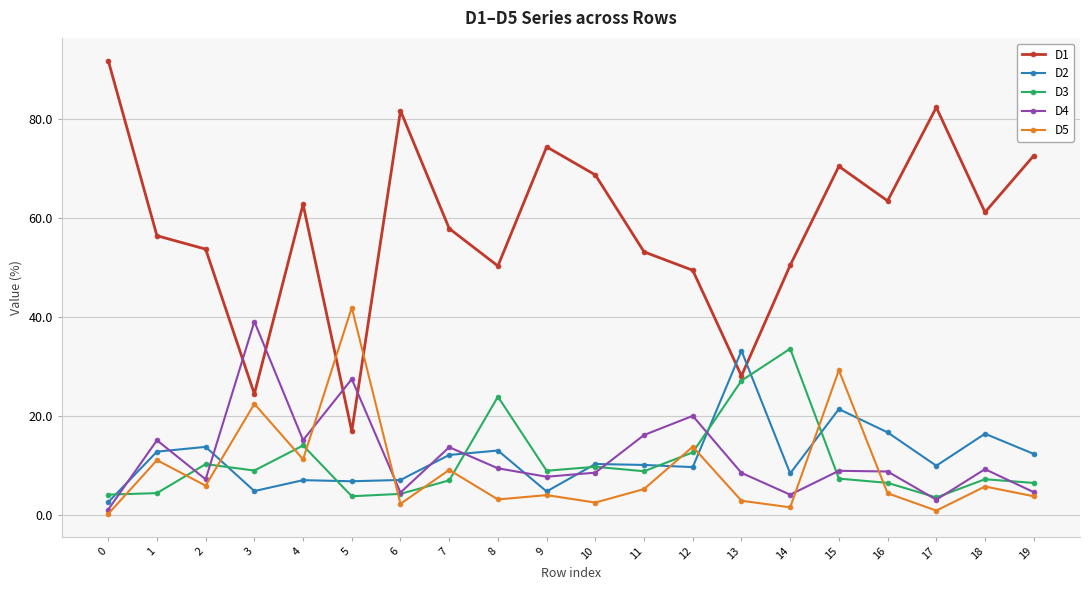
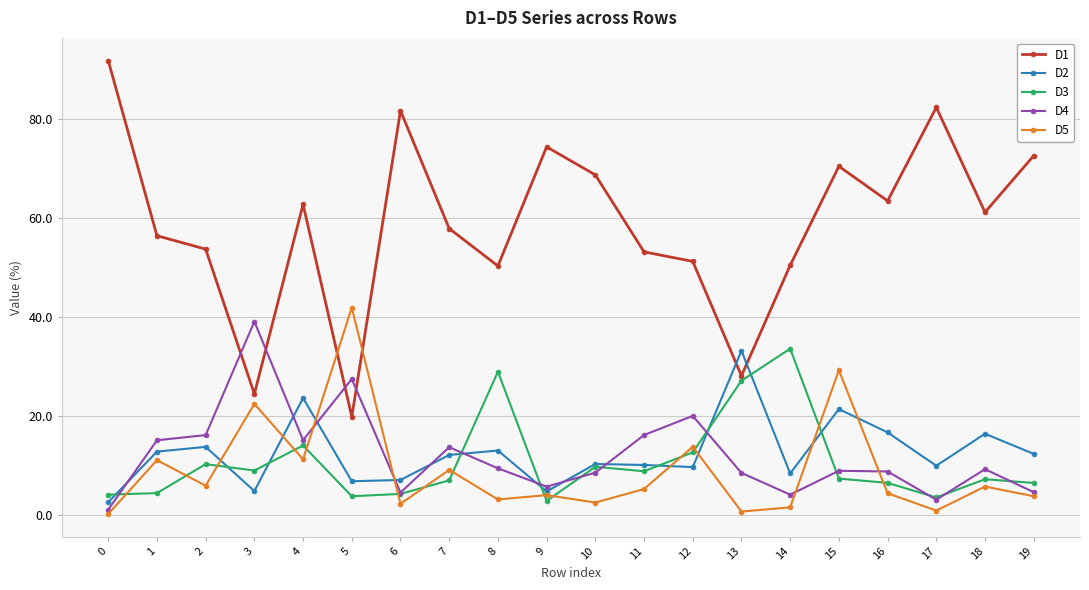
  {
    "D1": {
      "0": 92,
      "1": 56,
      "2": 54,
      "3": 24,
      "4": 63,
-     "5": 17,
+     "5": 20,
      "6": 82,
      "7": 58,
      "8": 50,
      "9": 74,
      "10": 69,
      "11": 53,
-     "12": 49,
+     "12": 51,
      "13": 28,
      "14": 50,
      "15": 70,
      "16": 63,
      "17": 82,
      "18": 61,
      "19": 73
    },
    "D2": {
      "0": 3,
      "1": 13,
      "2": 14,
      "3": 5,
-     "4": 7,
+     "4": 24,
      "5": 7,
      "6": 7,
      "7": 12,
      "8": 13,
      "9": 5,
      "10": 10,
      "11": 10,
      "12": 10,
      "13": 33,
      "14": 8,
      "15": 21,
      "16": 17,
      "17": 10,
      "18": 16,
      "19": 12
    },
    "D3": {
      "0": 4,
      "1": 4,
      "2": 10,
      "3": 9,
      "4": 14,
      "5": 4,
      "7": 7,
-     "8": 24,
-     "9": 9,
+     "8": 29,
+     "9": 3,
      "10": 10,
      "11": 9,
      "12": 13,
      "13": 27,
      "14": 34,
      "15": 7,
      "16": 7,
      "18": 7,
      "19": 7
    },
    "D4": {
      "0": 1,
      "1": 15,
-     "2": 7,
+     "2": 16,
      "3": 39,
      "4": 15,
      "5": 27,
      "7": 14,
      "8": 9,
-     "9": 8,
+     "9": 6,
      "10": 9,
      "11": 16,
      "12": 20,
      "13": 9,
      "14": 4,
      "15": 9,
      "16": 9,
      "18": 9,
      "19": 5
    },
    "D5": {
      "0": 0,
      "1": 11,
      "2": 6,
      "3": 22,
      "4": 11,
      "5": 42,
      "6": 2,
      "7": 9,
      "8": 3,
      "9": 4,
      "10": 3,
      "11": 5,
      "12": 14,
-     "13": 3,
+     "13": 1,
      "14": 2,
      "15": 29,
      "16": 4,
      "17": 1,
      "18": 6,
      "19": 4
    }
  }
